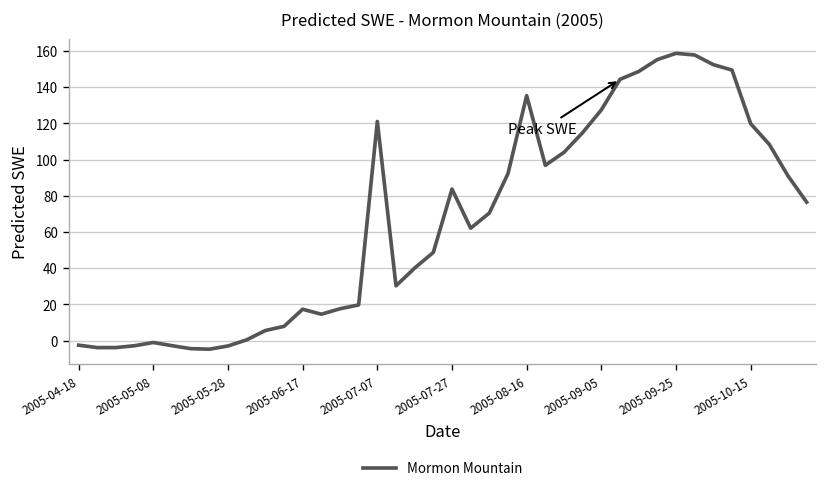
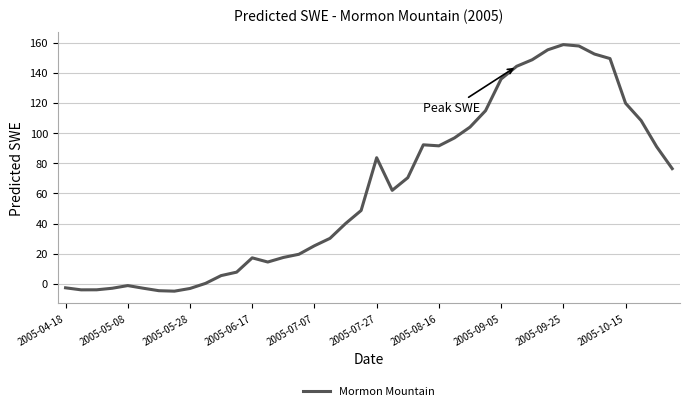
  {
    "2005-04-18": -3,
    "2005-05-08": -1,
    "2005-05-28": -3,
    "2005-06-17": 17,
-   "2005-07-07": 121,
+   "2005-07-07": 25,
    "2005-07-27": 84,
-   "2005-08-16": 135,
-   "2005-09-05": 127,
+   "2005-08-16": 92,
+   "2005-09-05": 136,
    "2005-09-25": 159,
    "2005-10-15": 120
  }
